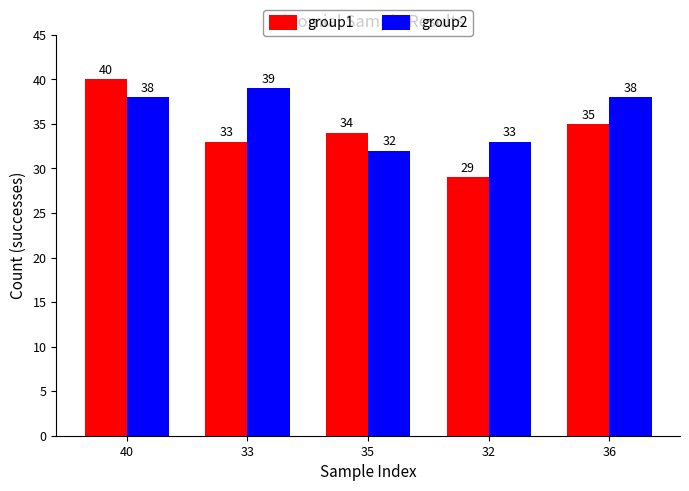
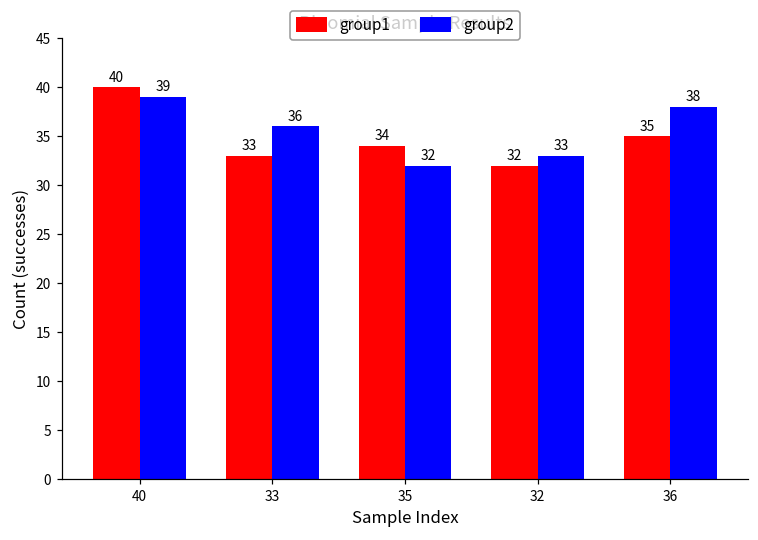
  {
    "group1": {
      "40": 40,
      "33": 33,
      "35": 34,
-     "32": 29,
+     "32": 32,
      "36": 35
    },
    "group2": {
-     "40": 38,
-     "33": 39,
+     "40": 39,
+     "33": 36,
      "35": 32,
      "32": 33,
      "36": 38
    }
  }
